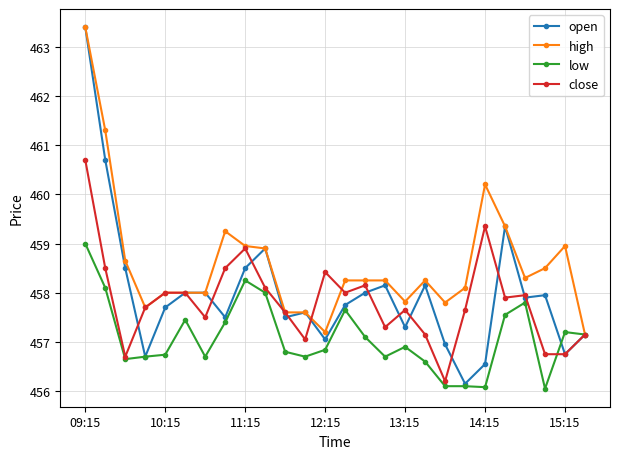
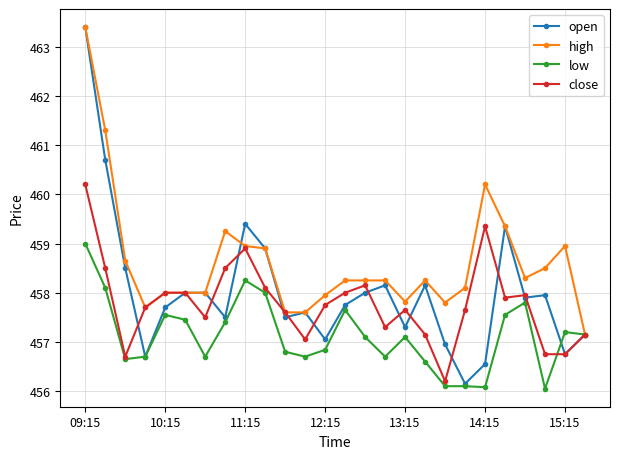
  {
    "open": {
      "10:15": 457.7,
-     "11:15": 458.5,
+     "11:15": 459.4,
      "12:15": 457.1,
      "13:15": 457.3,
      "14:15": 456.6
    },
    "high": {
-     "12:15": 457.2,
+     "12:15": 458.0,
      "13:15": 457.8,
      "14:15": 460.2,
      "15:15": 459.0
    },
    "low": {
      "09:15": 459.0,
-     "10:15": 456.7,
+     "10:15": 457.6,
      "11:15": 458.3,
      "12:15": 456.8,
-     "13:15": 456.9,
+     "13:15": 457.1,
      "14:15": 456.1,
      "15:15": 457.2
    },
    "close": {
-     "09:15": 460.7,
-     "12:15": 458.4,
+     "09:15": 460.2,
+     "12:15": 457.8,
      "13:15": 457.7,
      "14:15": 459.4
    }
  }
